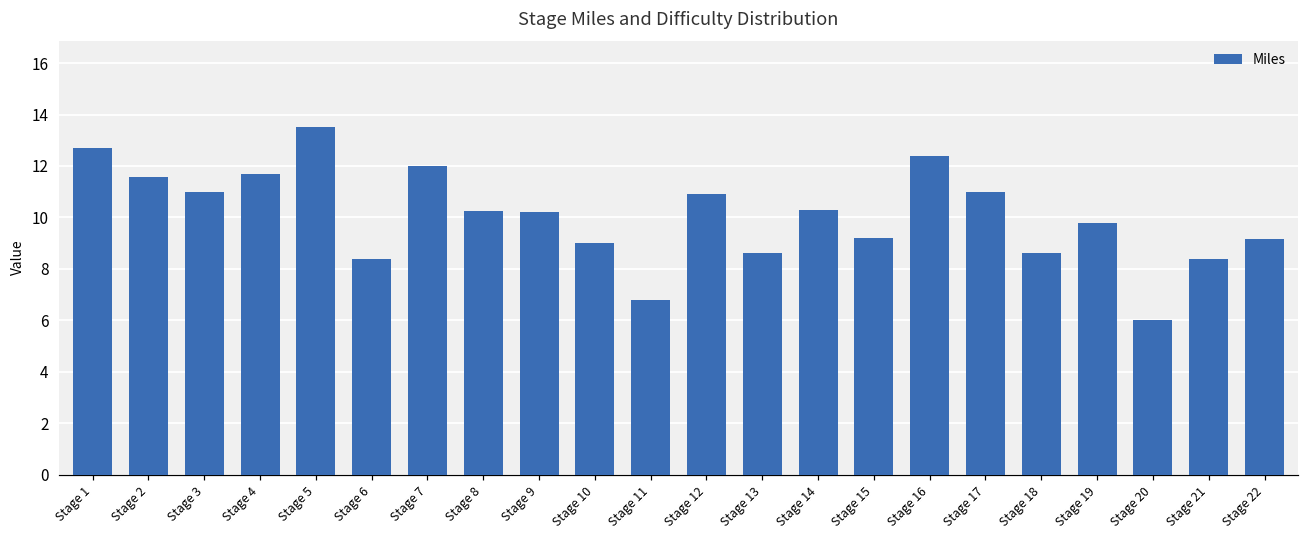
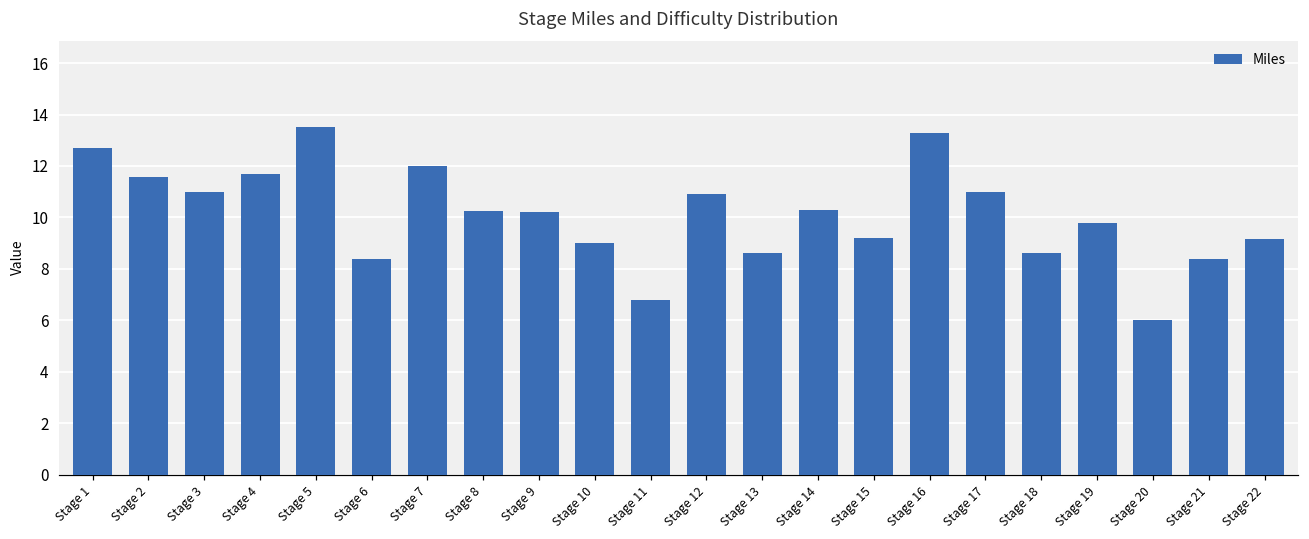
  {
    "Stage 1": 12.7,
    "Stage 2": 11.6,
    "Stage 3": 11.0,
    "Stage 4": 11.7,
    "Stage 5": 13.5,
    "Stage 6": 8.4,
    "Stage 7": 12.0,
    "Stage 8": 10.3,
    "Stage 9": 10.2,
    "Stage 10": 9.0,
    "Stage 11": 6.8,
    "Stage 12": 10.9,
    "Stage 13": 8.6,
    "Stage 14": 10.3,
    "Stage 15": 9.2,
-   "Stage 16": 12.4,
+   "Stage 16": 13.3,
    "Stage 17": 11.0,
    "Stage 18": 8.6,
    "Stage 19": 9.8,
    "Stage 20": 6.0,
    "Stage 21": 8.4,
    "Stage 22": 9.2
  }
